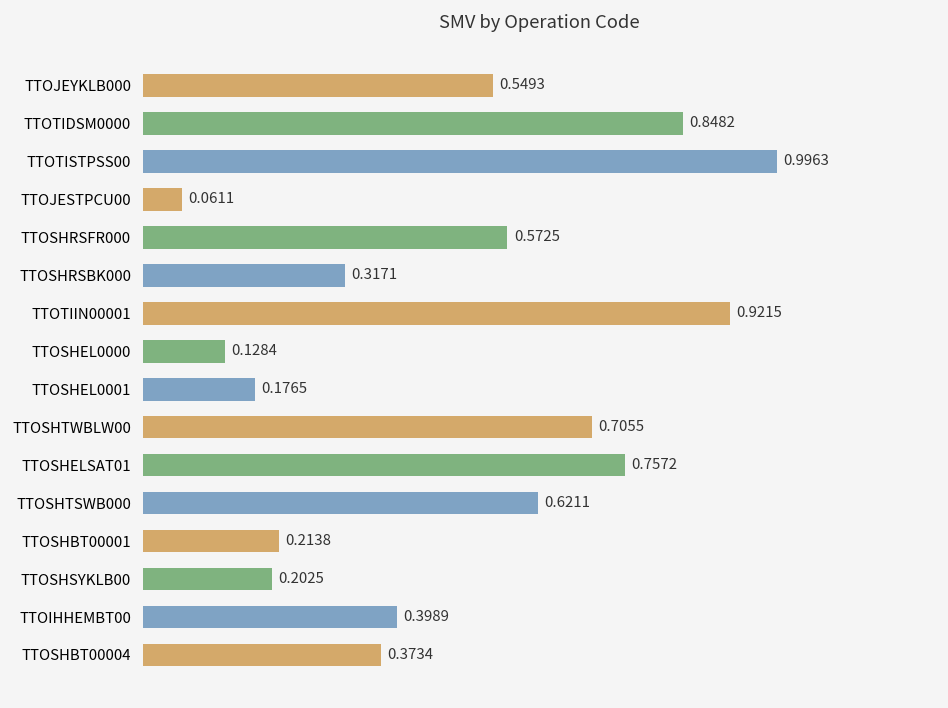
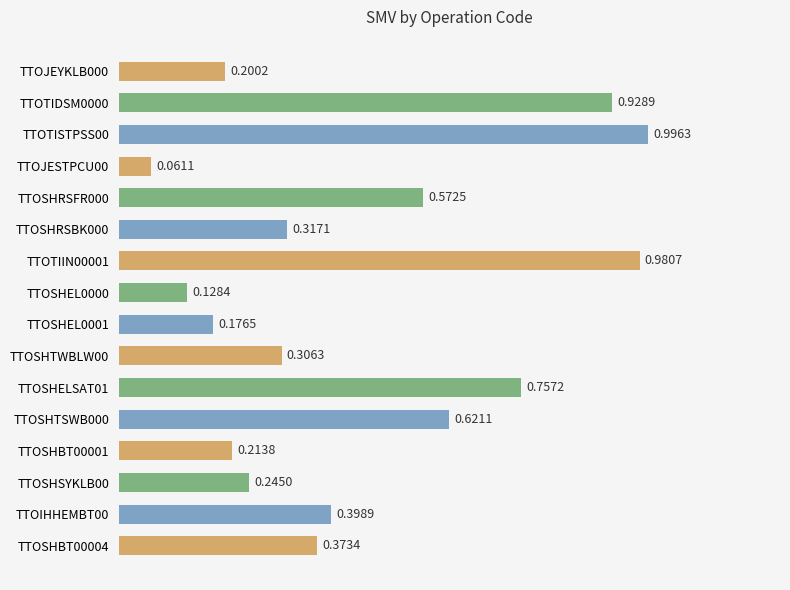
  {
-   "TTOJEYKLB000": 0.5493,
-   "TTOTIDSM0000": 0.8482,
+   "TTOJEYKLB000": 0.2002,
+   "TTOTIDSM0000": 0.9289,
    "TTOTISTPSS00": 0.9963,
    "TTOJESTPCU00": 0.0611,
    "TTOSHRSFR000": 0.5725,
    "TTOSHRSBK000": 0.3171,
-   "TTOTIIN00001": 0.9215,
+   "TTOTIIN00001": 0.9807,
    "TTOSHEL0000": 0.1284,
    "TTOSHEL0001": 0.1765,
-   "TTOSHTWBLW00": 0.7055,
+   "TTOSHTWBLW00": 0.3063,
    "TTOSHELSAT01": 0.7572,
    "TTOSHTSWB000": 0.6211,
    "TTOSHBT00001": 0.2138,
-   "TTOSHSYKLB00": 0.2025,
+   "TTOSHSYKLB00": 0.2450,
    "TTOIHHEMBT00": 0.3989,
    "TTOSHBT00004": 0.3734
  }
